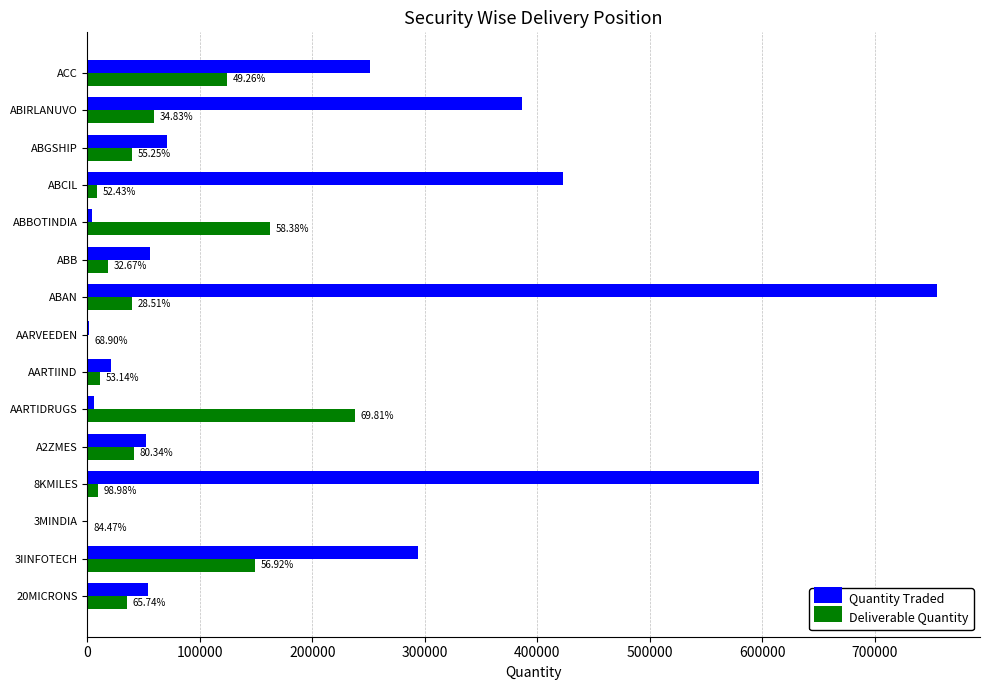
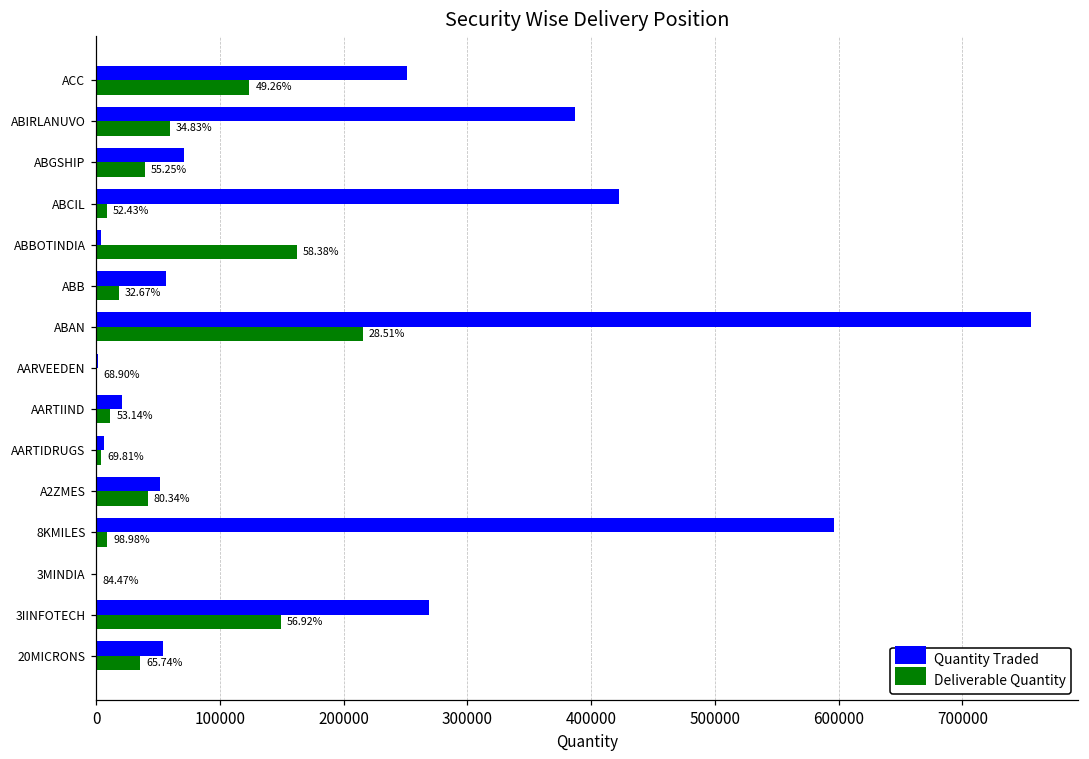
  {
    "Quantity Traded": {
      "ACC": 251000,
      "ABIRLANUVO": 387000,
      "ABGSHIP": 71000,
      "ABCIL": 423000,
      "ABBOTINDIA": 4000,
      "ABB": 56000,
      "ABAN": 756000,
      "AARTIIND": 21000,
      "AARTIDRUGS": 6000,
      "A2ZMES": 52000,
      "8KMILES": 597000,
-     "3IINFOTECH": 294000,
+     "3IINFOTECH": 269000,
      "20MICRONS": 54000
    },
    "Deliverable Quantity": {
-     "ABAN": 39000,
-     "AARTIDRUGS": 238000
+     "ABAN": 215000,
+     "AARTIDRUGS": 4000
    }
  }
